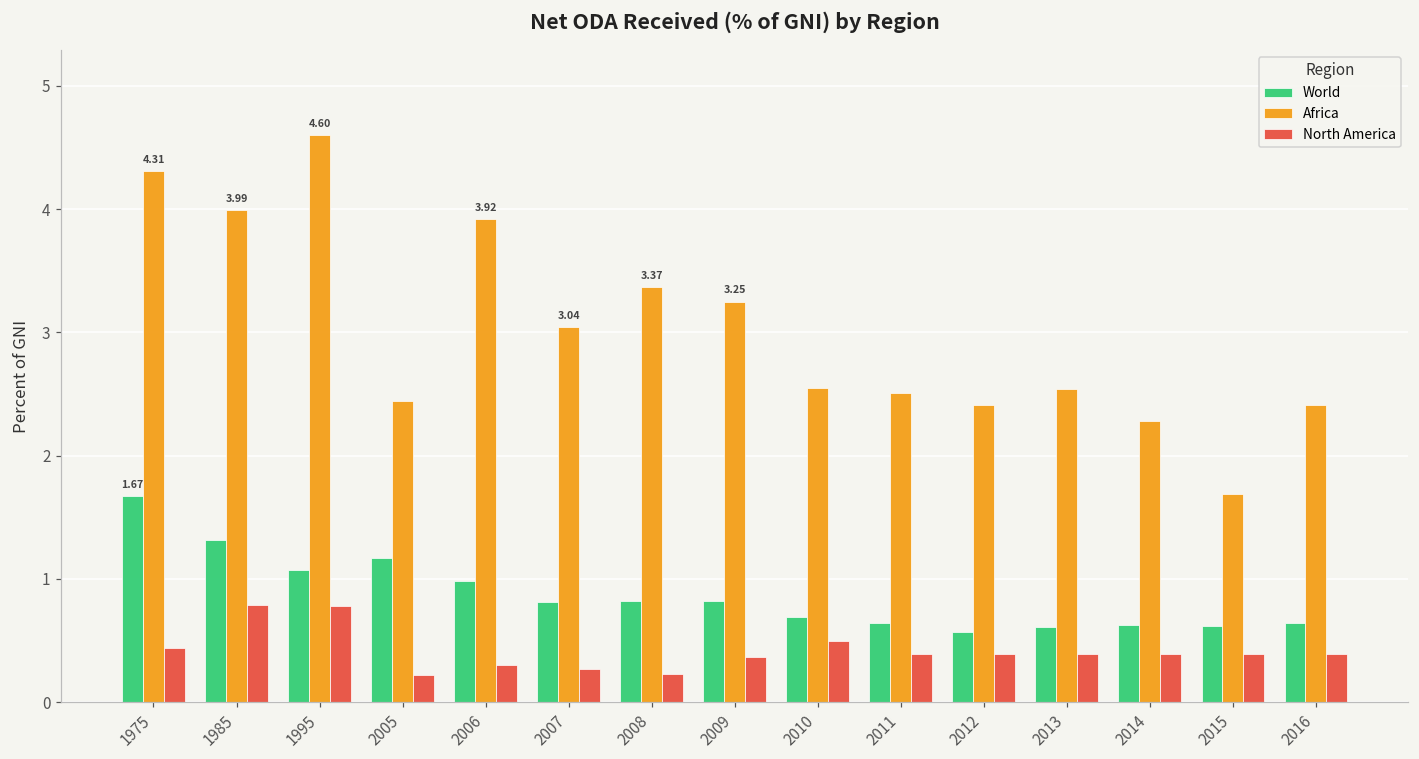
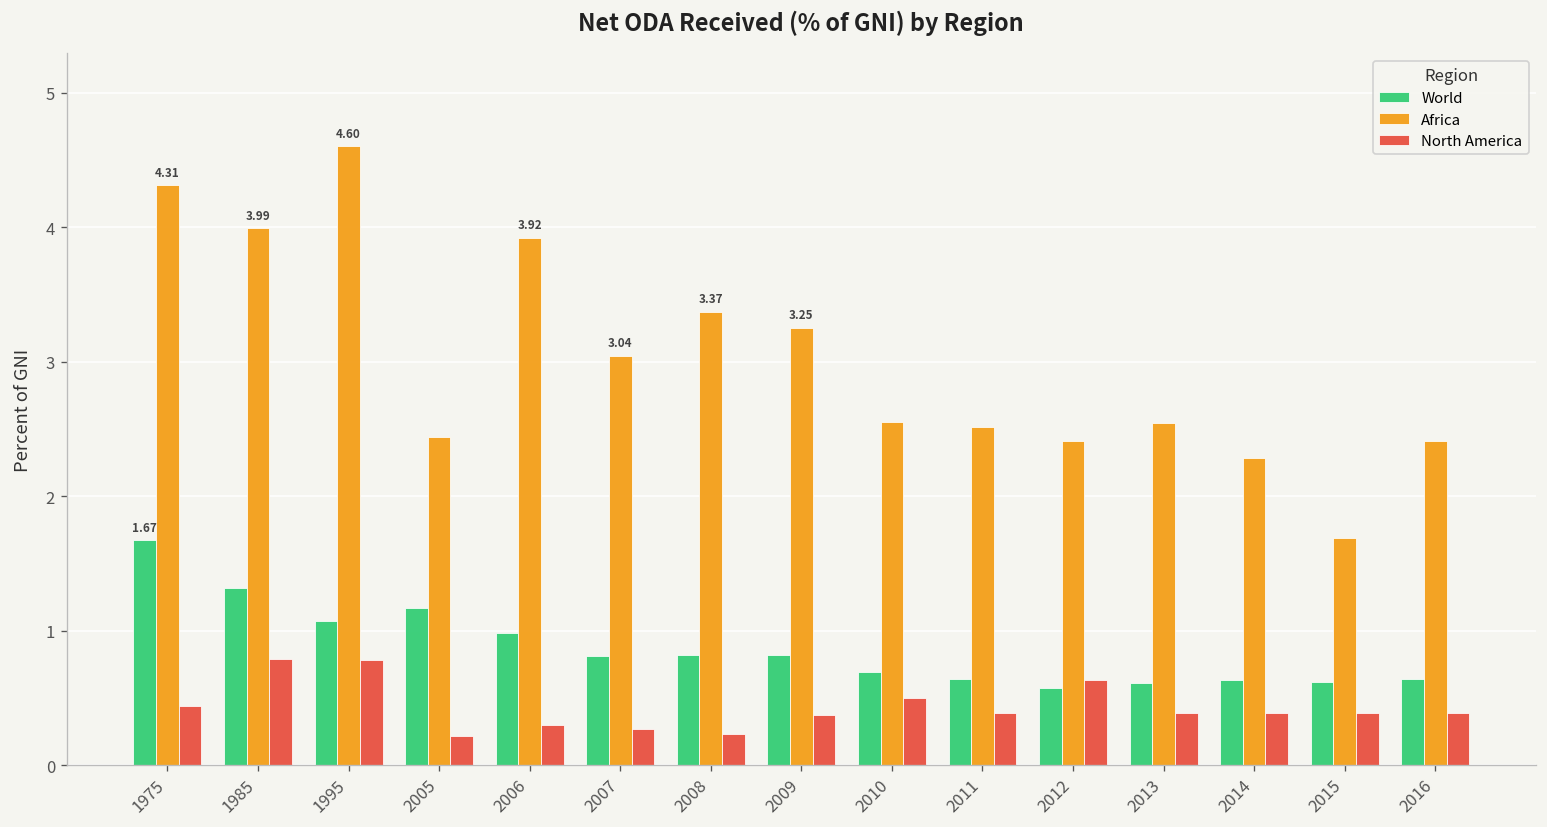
  {
    "World": {
      "1975": 1.67
    },
    "Africa": {
      "1975": 4.31,
      "1985": 3.99,
      "1995": 4.60,
      "2006": 3.92,
      "2007": 3.04,
      "2008": 3.37,
      "2009": 3.25
    },
    "North America": {
      "1975": 0.44,
      "1985": 0.79,
      "1995": 0.78,
      "2005": 0.22,
      "2006": 0.30,
      "2007": 0.27,
      "2008": 0.23,
      "2009": 0.37,
      "2010": 0.50,
      "2011": 0.39,
-     "2012": 0.39,
+     "2012": 0.63,
      "2013": 0.39,
      "2014": 0.39,
      "2015": 0.39,
      "2016": 0.39
    }
  }
